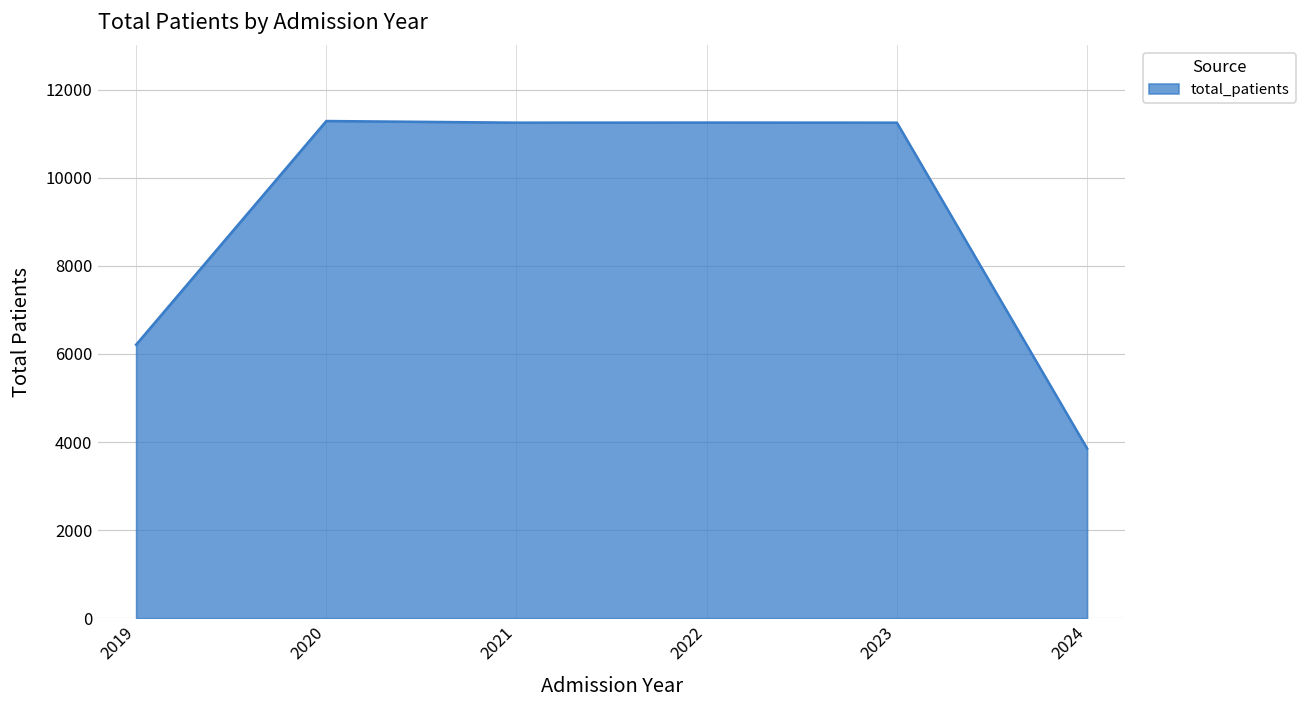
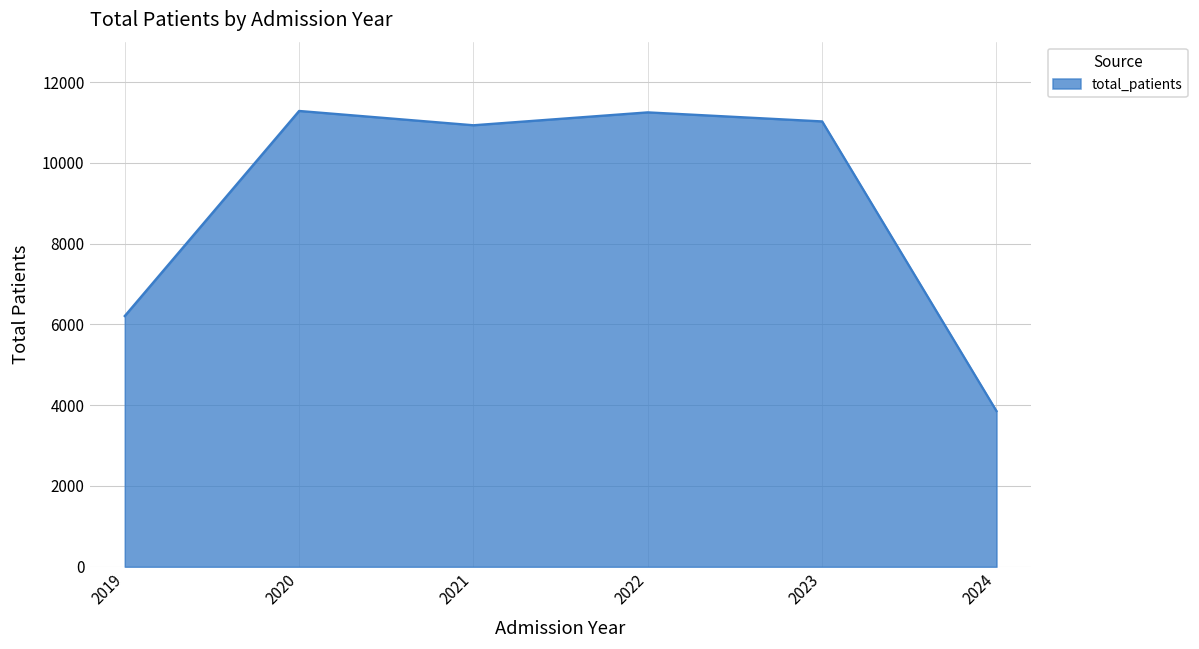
  {
    "2019": 6200,
    "2020": 11300,
-   "2021": 11200,
+   "2021": 10900,
    "2022": 11300,
-   "2023": 11200,
+   "2023": 11000,
    "2024": 3900
  }
